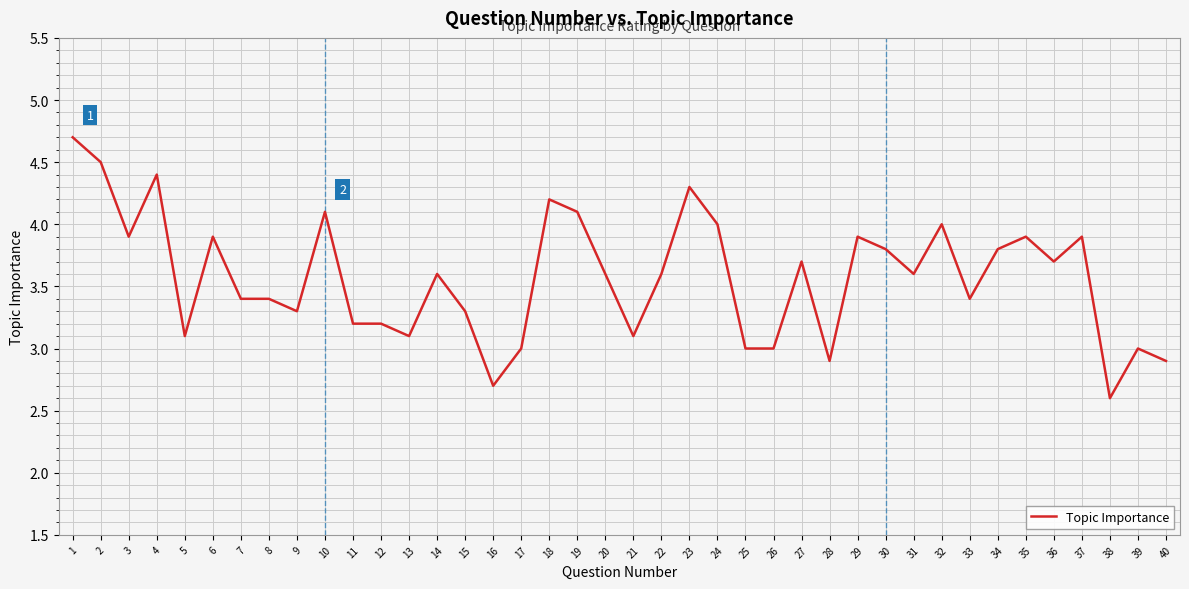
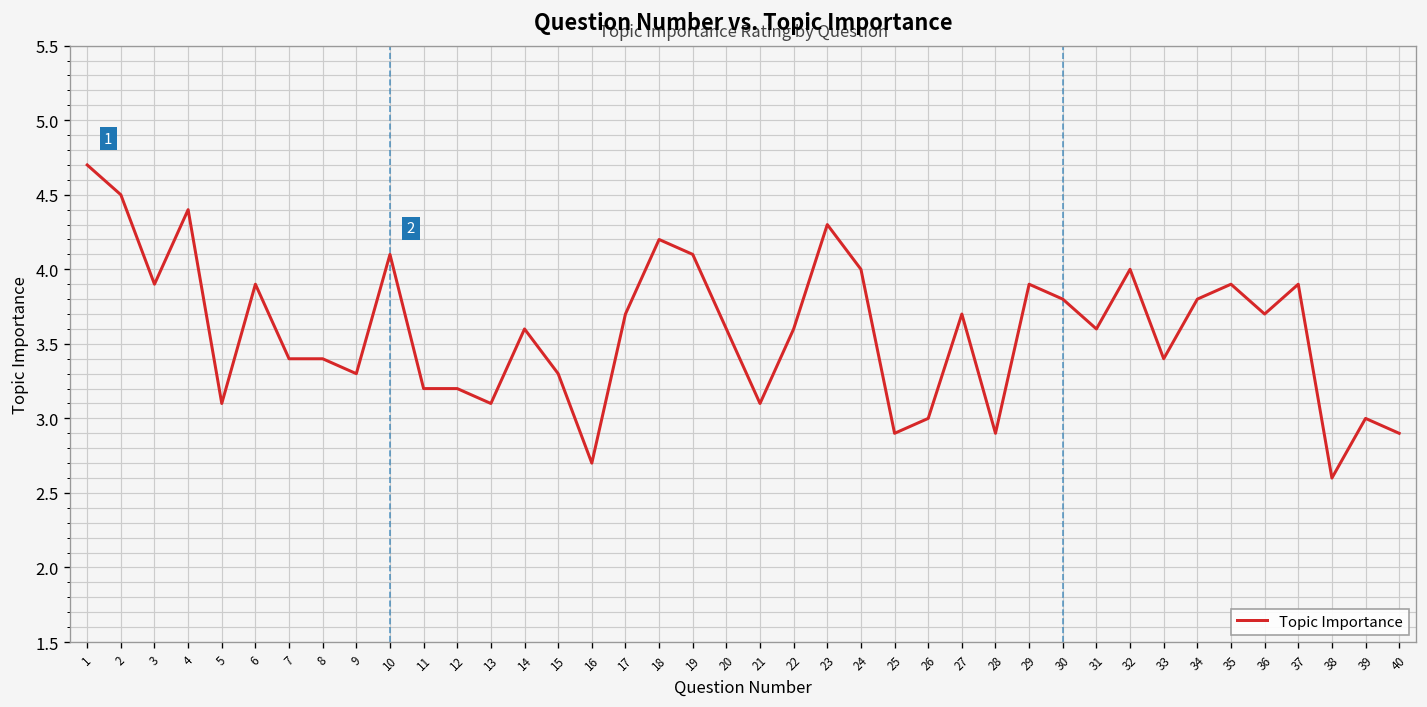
  {
    "2": 4.5,
    "3": 3.9,
    "4": 4.4,
    "5": 3.1,
    "6": 3.9,
    "7": 3.4,
    "8": 3.4,
    "9": 3.3,
    "11": 3.2,
    "12": 3.2,
    "13": 3.1,
    "14": 3.6,
    "15": 3.3,
    "16": 2.7,
-   "17": 3.0,
+   "17": 3.7,
    "18": 4.2,
    "19": 4.1,
    "20": 3.6,
    "21": 3.1,
    "22": 3.6,
    "23": 4.3,
    "24": 4.0,
-   "25": 3.0,
+   "25": 2.9,
    "26": 3.0,
    "27": 3.7,
    "28": 2.9,
    "29": 3.9,
    "30": 3.8,
    "31": 3.6,
    "32": 4.0,
    "33": 3.4,
    "34": 3.8,
    "35": 3.9,
    "36": 3.7,
    "37": 3.9,
    "38": 2.6,
    "39": 3.0,
    "40": 2.9
  }
